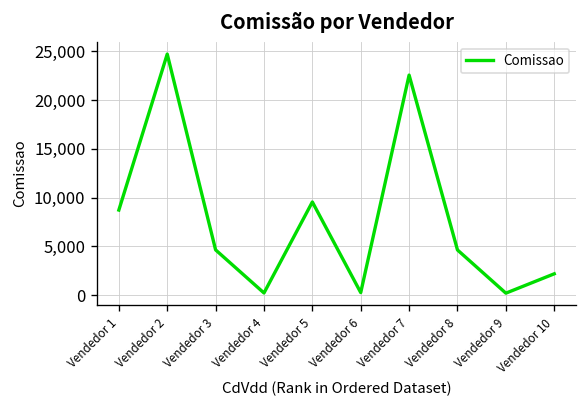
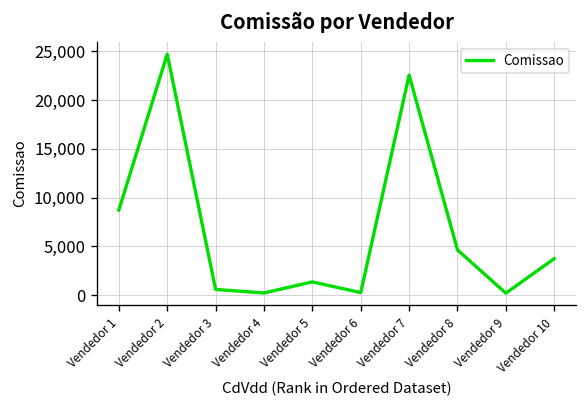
  {
    "Vendedor 1": "9,000",
    "Vendedor 2": "25,000",
-   "Vendedor 3": "5,000",
+   "Vendedor 3": "1,000",
    "Vendedor 4": "0",
-   "Vendedor 5": "10,000",
+   "Vendedor 5": "1,000",
    "Vendedor 6": "0",
    "Vendedor 7": "23,000",
    "Vendedor 8": "5,000",
    "Vendedor 9": "0",
-   "Vendedor 10": "2,000"
+   "Vendedor 10": "4,000"
  }
